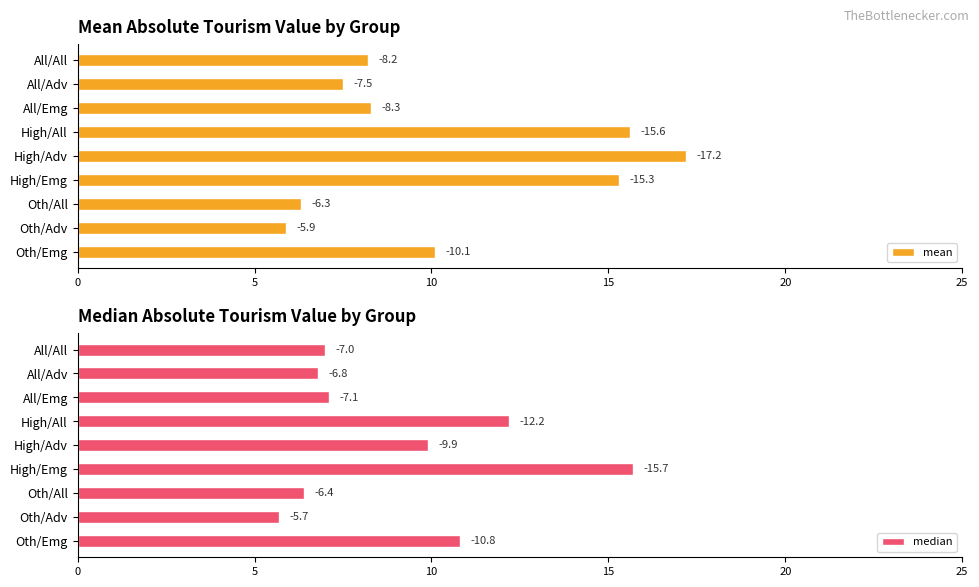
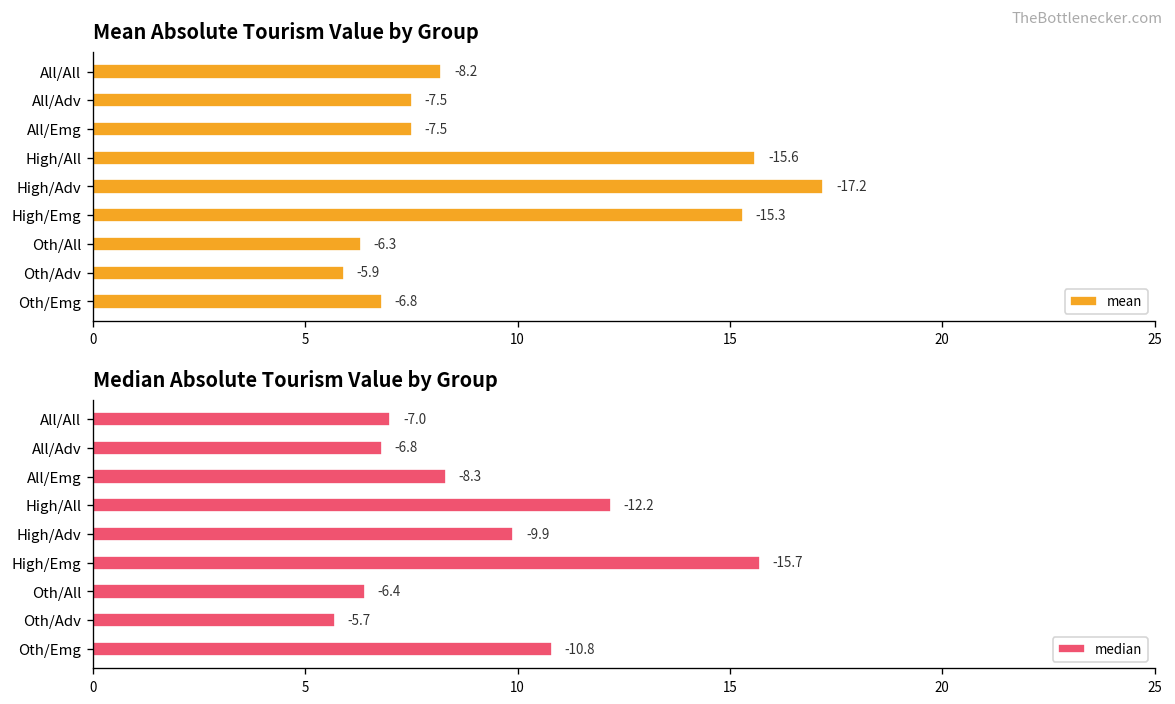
  {
    "Mean Absolute Tourism Value by Group": {
-     "All/Emg": -8.3,
-     "Oth/Emg": -10.1
+     "All/Emg": -7.5,
+     "Oth/Emg": -6.8
    },
    "Median Absolute Tourism Value by Group": {
-     "All/Emg": -7.1
+     "All/Emg": -8.3
    }
  }
